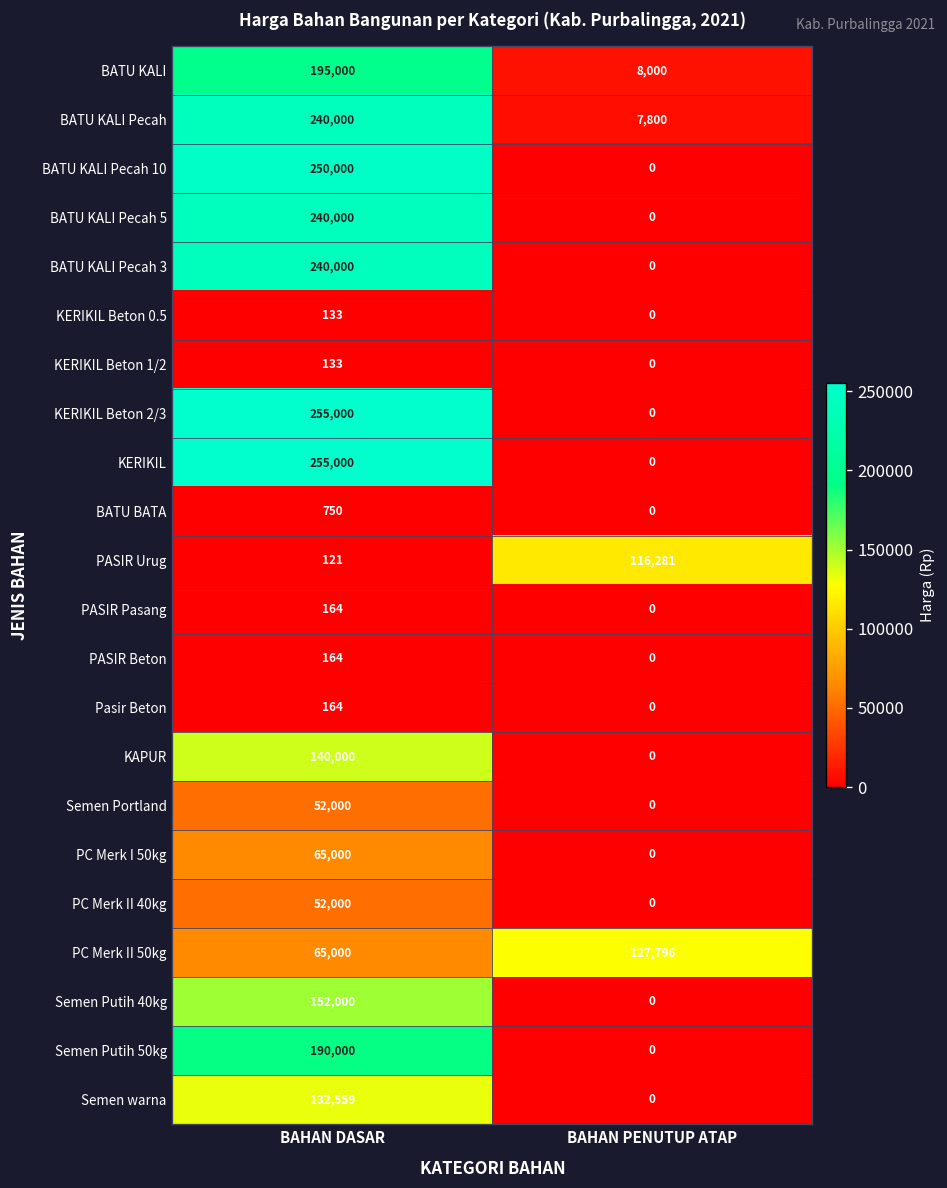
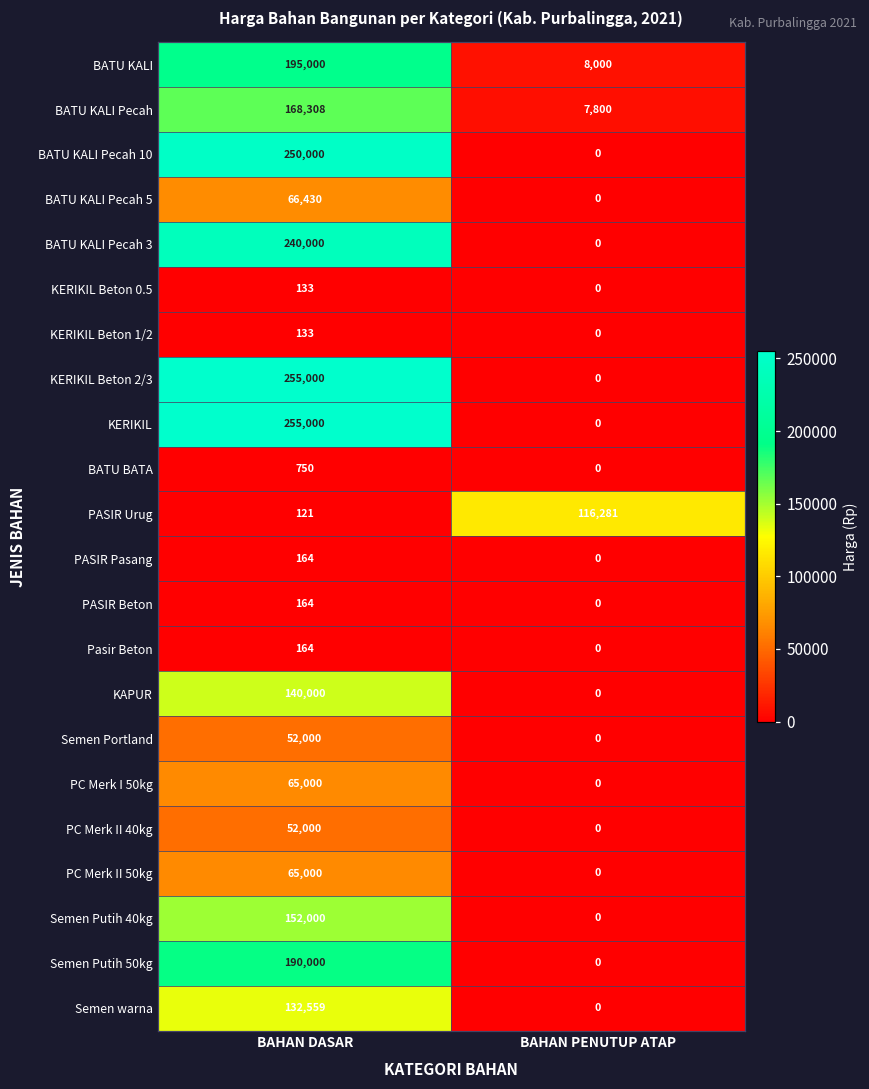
  {
    "BATU KALI": {
      "BAHAN DASAR": "195,000",
      "BAHAN PENUTUP ATAP": "8,000"
    },
    "BATU KALI Pecah": {
-     "BAHAN DASAR": "240,000",
+     "BAHAN DASAR": "168,308",
      "BAHAN PENUTUP ATAP": "7,800"
    },
    "BATU KALI Pecah 10": {
      "BAHAN DASAR": "250,000",
      "BAHAN PENUTUP ATAP": "0"
    },
    "BATU KALI Pecah 5": {
-     "BAHAN DASAR": "240,000",
+     "BAHAN DASAR": "66,430",
      "BAHAN PENUTUP ATAP": "0"
    },
    "BATU KALI Pecah 3": {
      "BAHAN DASAR": "240,000",
      "BAHAN PENUTUP ATAP": "0"
    },
    "KERIKIL Beton 0.5": {
      "BAHAN DASAR": "133",
      "BAHAN PENUTUP ATAP": "0"
    },
    "KERIKIL Beton 1/2": {
      "BAHAN DASAR": "133",
      "BAHAN PENUTUP ATAP": "0"
    },
    "KERIKIL Beton 2/3": {
      "BAHAN DASAR": "255,000",
      "BAHAN PENUTUP ATAP": "0"
    },
    "KERIKIL": {
      "BAHAN DASAR": "255,000",
      "BAHAN PENUTUP ATAP": "0"
    },
    "BATU BATA": {
      "BAHAN DASAR": "750",
      "BAHAN PENUTUP ATAP": "0"
    },
    "PASIR Urug": {
      "BAHAN DASAR": "121",
      "BAHAN PENUTUP ATAP": "116,281"
    },
    "PASIR Pasang": {
      "BAHAN DASAR": "164",
      "BAHAN PENUTUP ATAP": "0"
    },
    "PASIR Beton": {
      "BAHAN DASAR": "164",
      "BAHAN PENUTUP ATAP": "0"
    },
    "Pasir Beton": {
      "BAHAN DASAR": "164",
      "BAHAN PENUTUP ATAP": "0"
    },
    "KAPUR": {
      "BAHAN DASAR": "140,000",
      "BAHAN PENUTUP ATAP": "0"
    },
    "Semen Portland": {
      "BAHAN DASAR": "52,000",
      "BAHAN PENUTUP ATAP": "0"
    },
    "PC Merk I 50kg": {
      "BAHAN DASAR": "65,000",
      "BAHAN PENUTUP ATAP": "0"
    },
    "PC Merk II 40kg": {
      "BAHAN DASAR": "52,000",
      "BAHAN PENUTUP ATAP": "0"
    },
    "PC Merk II 50kg": {
      "BAHAN DASAR": "65,000",
-     "BAHAN PENUTUP ATAP": "127,796"
+     "BAHAN PENUTUP ATAP": "0"
    },
    "Semen Putih 40kg": {
      "BAHAN DASAR": "152,000",
      "BAHAN PENUTUP ATAP": "0"
    },
    "Semen Putih 50kg": {
      "BAHAN DASAR": "190,000",
      "BAHAN PENUTUP ATAP": "0"
    },
    "Semen warna": {
      "BAHAN DASAR": "132,559",
      "BAHAN PENUTUP ATAP": "0"
    }
  }
